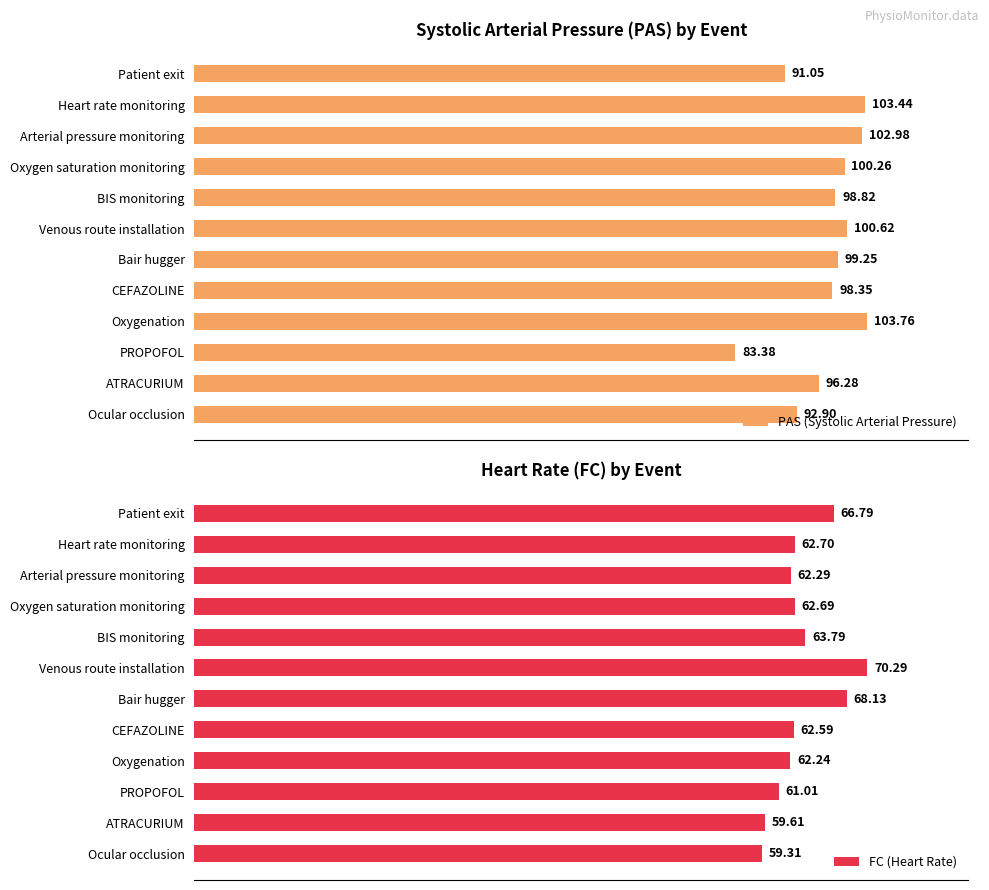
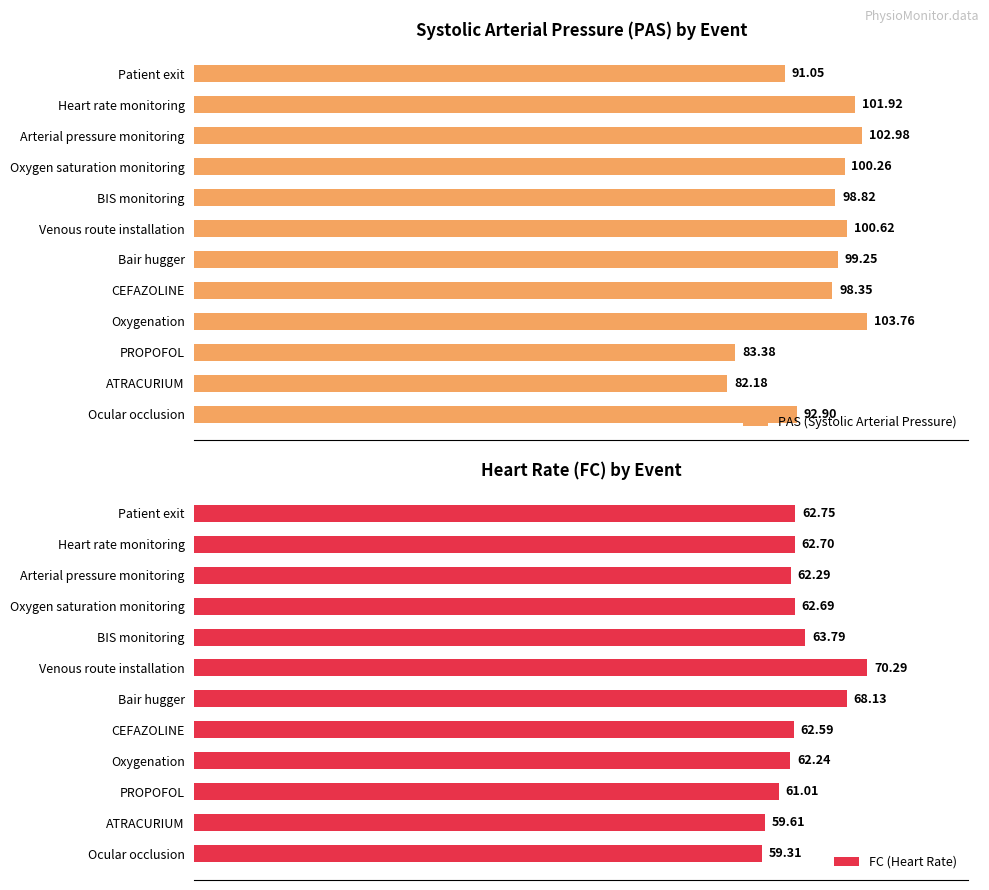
  {
    "Systolic Arterial Pressure (PAS) by Event": {
      "Patient exit": 91.05,
-     "Heart rate monitoring": 103.44,
+     "Heart rate monitoring": 101.92,
      "Arterial pressure monitoring": 102.98,
      "Oxygen saturation monitoring": 100.26,
      "BIS monitoring": 98.82,
      "Venous route installation": 100.62,
      "Bair hugger": 99.25,
      "CEFAZOLINE": 98.35,
      "Oxygenation": 103.76,
      "PROPOFOL": 83.38,
-     "ATRACURIUM": 96.28
+     "ATRACURIUM": 82.18
    },
    "Heart Rate (FC) by Event": {
-     "Patient exit": 66.79,
+     "Patient exit": 62.75,
      "Heart rate monitoring": 62.70,
      "Arterial pressure monitoring": 62.29,
      "Oxygen saturation monitoring": 62.69,
      "BIS monitoring": 63.79,
      "Venous route installation": 70.29,
      "Bair hugger": 68.13,
      "CEFAZOLINE": 62.59,
      "Oxygenation": 62.24,
      "PROPOFOL": 61.01,
      "ATRACURIUM": 59.61,
      "Ocular occlusion": 59.31
    }
  }
